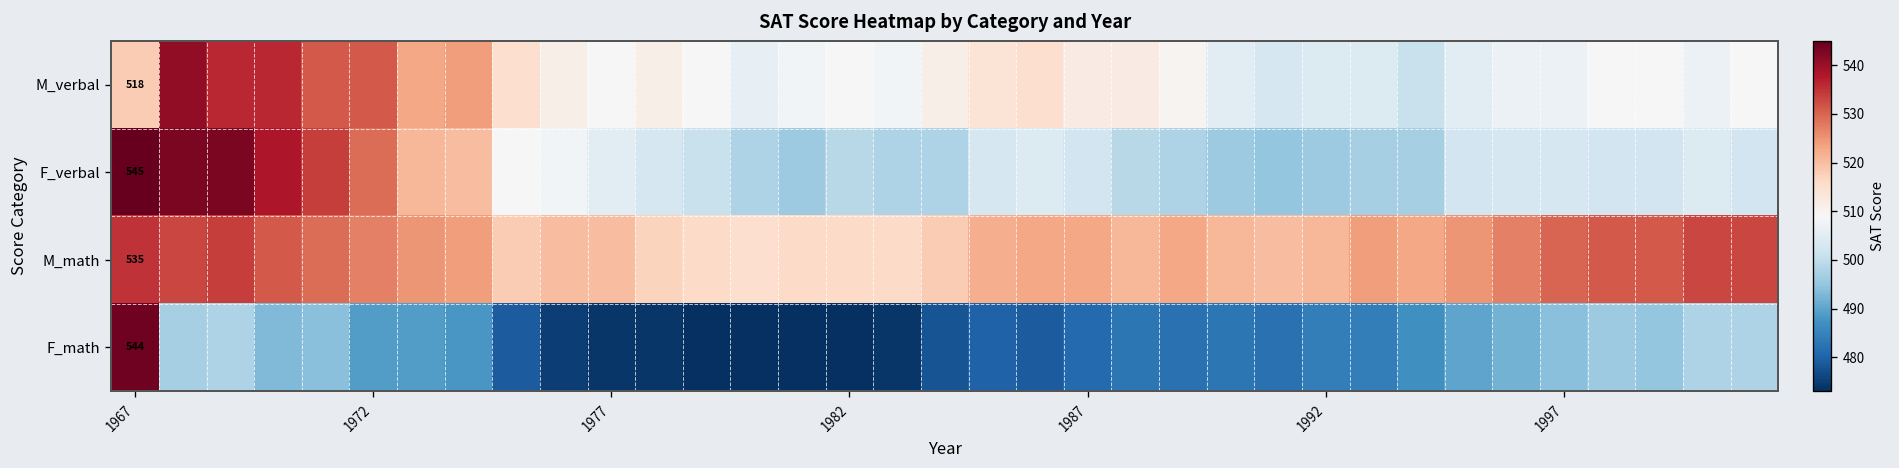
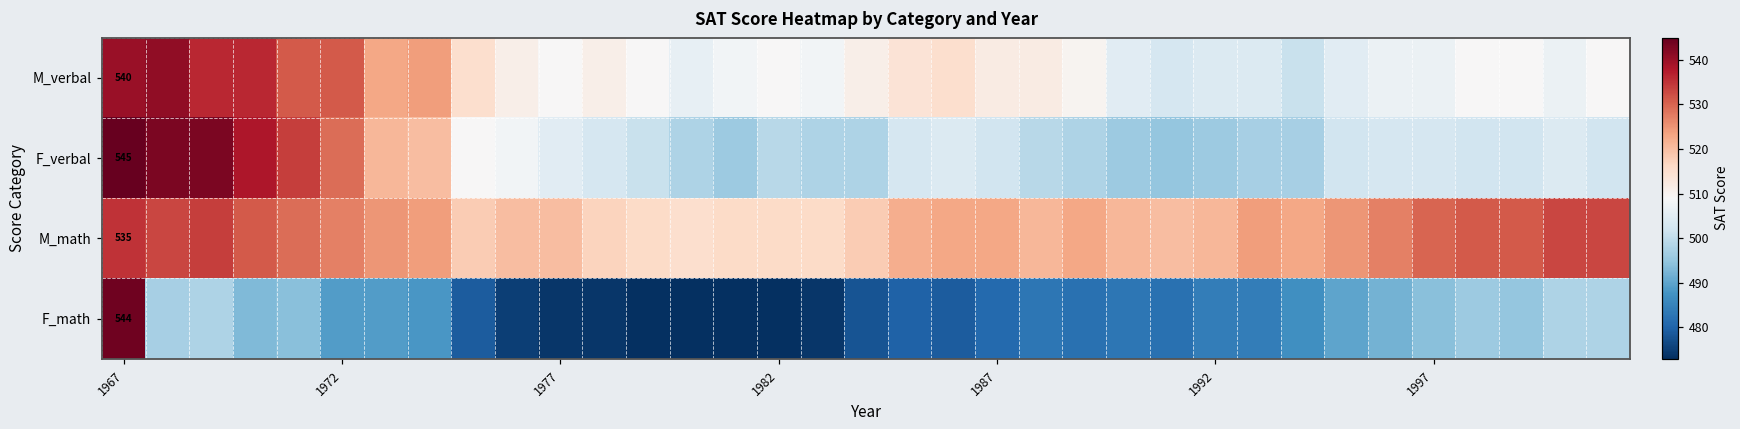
  {
    "M_verbal": {
-     "1967": 518
+     "1967": 540
    },
    "F_verbal": {
      "1967": 545
    },
    "M_math": {
      "1967": 535
    },
    "F_math": {
      "1967": 544
    }
  }
